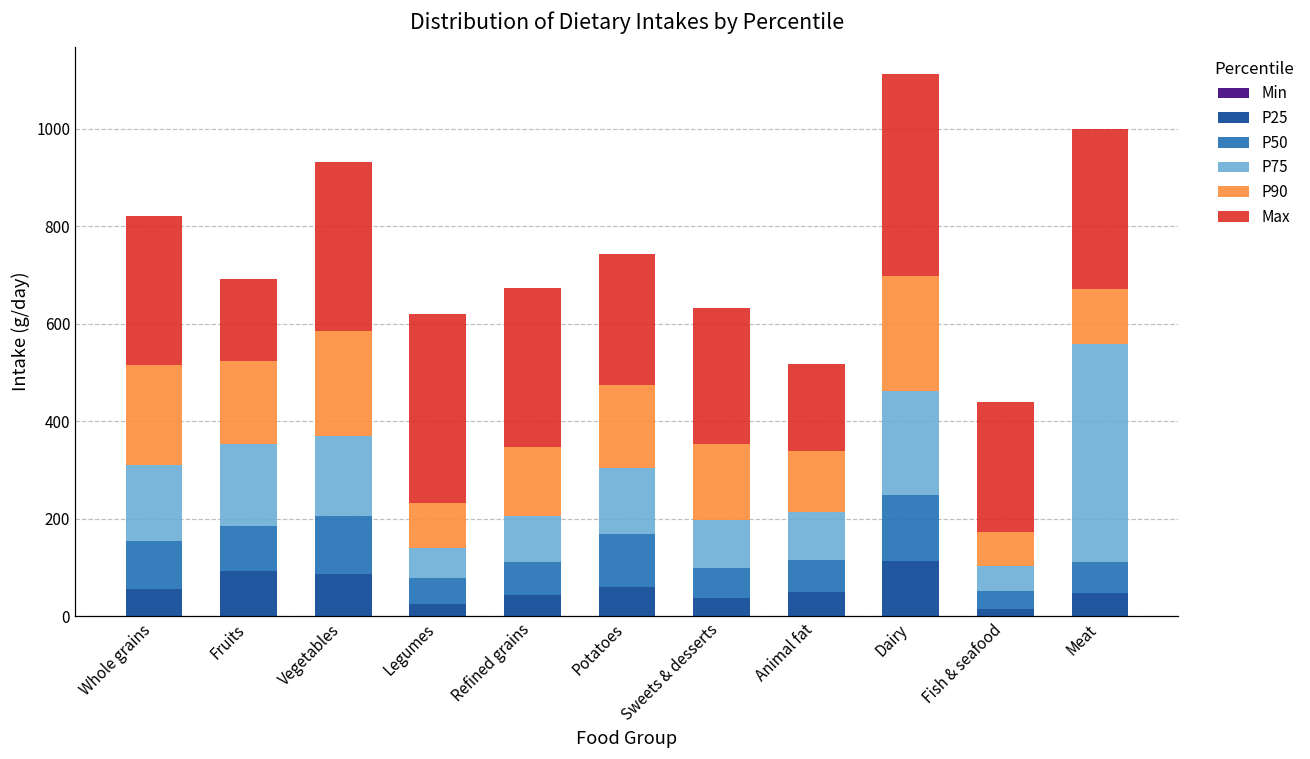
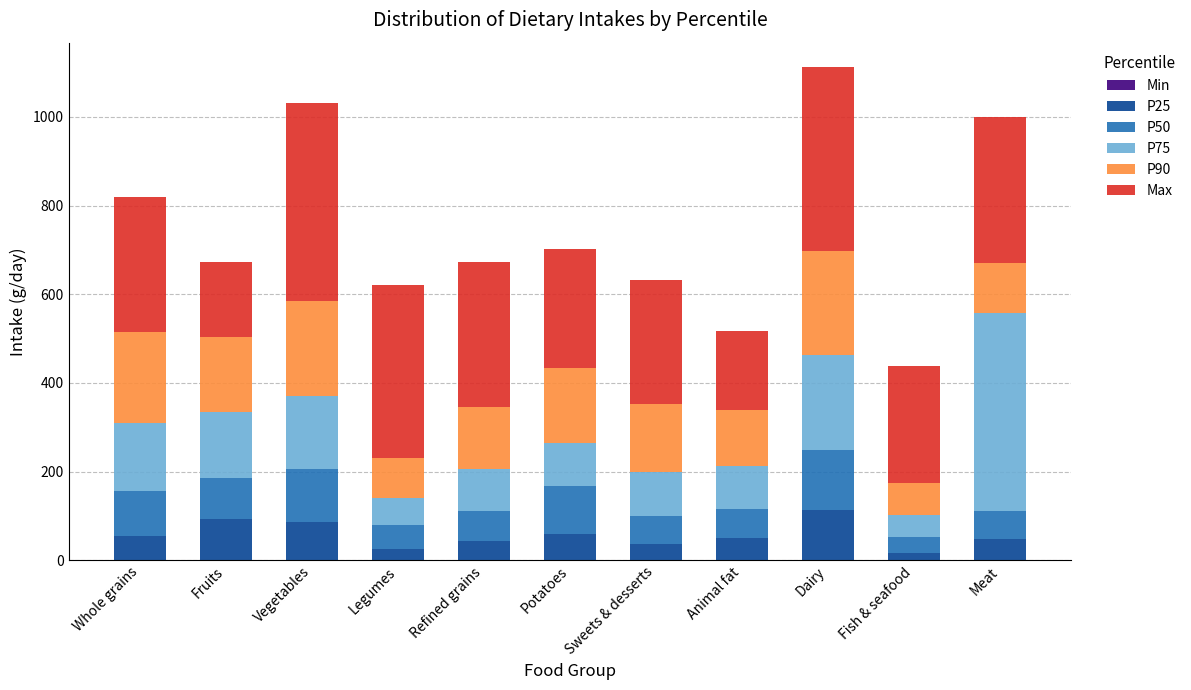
  {
    "Min": {
      "Whole grains": 0,
      "Fruits": 0,
      "Vegetables": 0,
      "Legumes": 0,
      "Refined grains": 0,
      "Potatoes": 0,
      "Sweets & desserts": 0,
      "Animal fat": 0,
      "Dairy": 0,
      "Fish & seafood": 0,
      "Meat": 0
    },
    "P25": {
      "Whole grains": 60,
      "Fruits": 90,
      "Vegetables": 90,
      "Legumes": 20,
      "Refined grains": 40,
      "Potatoes": 60,
      "Sweets & desserts": 40,
      "Animal fat": 50,
      "Dairy": 110,
      "Fish & seafood": 20,
      "Meat": 50
    },
    "P50": {
      "Whole grains": 100,
      "Fruits": 90,
      "Vegetables": 120,
      "Legumes": 50,
      "Refined grains": 70,
      "Potatoes": 110,
      "Sweets & desserts": 60,
      "Animal fat": 70,
      "Dairy": 140,
      "Fish & seafood": 40,
      "Meat": 60
    },
    "P75": {
      "Whole grains": 160,
-     "Fruits": 170,
+     "Fruits": 150,
      "Vegetables": 160,
      "Legumes": 60,
      "Refined grains": 100,
-     "Potatoes": 140,
+     "Potatoes": 100,
      "Sweets & desserts": 100,
      "Animal fat": 100,
      "Dairy": 210,
      "Fish & seafood": 50,
      "Meat": 450
    },
    "P90": {
      "Whole grains": 200,
      "Fruits": 170,
      "Vegetables": 220,
      "Legumes": 90,
      "Refined grains": 140,
      "Potatoes": 170,
      "Sweets & desserts": 160,
      "Animal fat": 130,
      "Dairy": 240,
      "Fish & seafood": 70,
      "Meat": 110
    },
    "Max": {
      "Whole grains": 310,
      "Fruits": 170,
-     "Vegetables": 350,
+     "Vegetables": 450,
      "Legumes": 390,
      "Refined grains": 330,
      "Potatoes": 270,
      "Sweets & desserts": 280,
      "Animal fat": 180,
      "Dairy": 410,
      "Fish & seafood": 270,
      "Meat": 330
    }
  }
